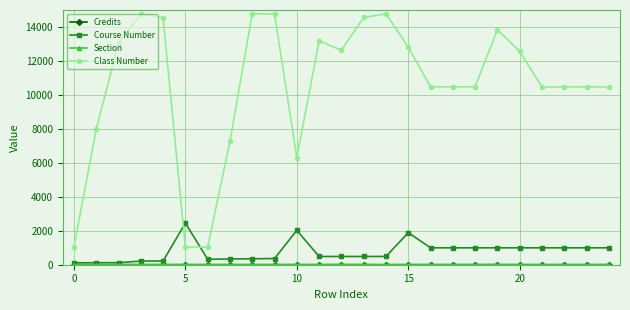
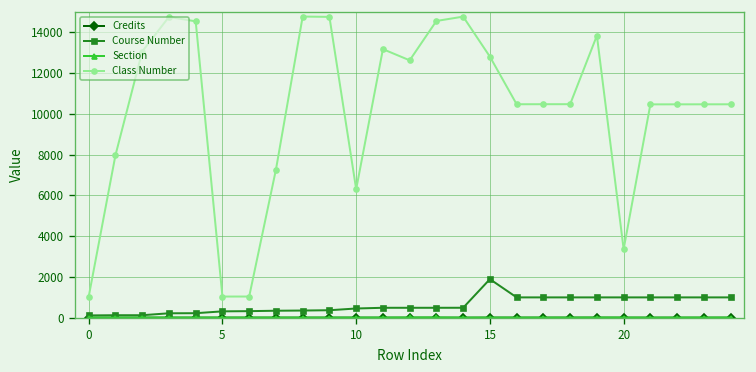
  {
    "Course Number": {
-     "5": 2500,
-     "10": 2000,
+     "5": 300,
+     "10": 500,
      "15": 1900,
      "20": 1000
    },
    "Class Number": {
      "0": 1000,
      "5": 1000,
      "10": 6300,
      "15": 12800,
-     "20": 12600
+     "20": 3400
    }
  }
